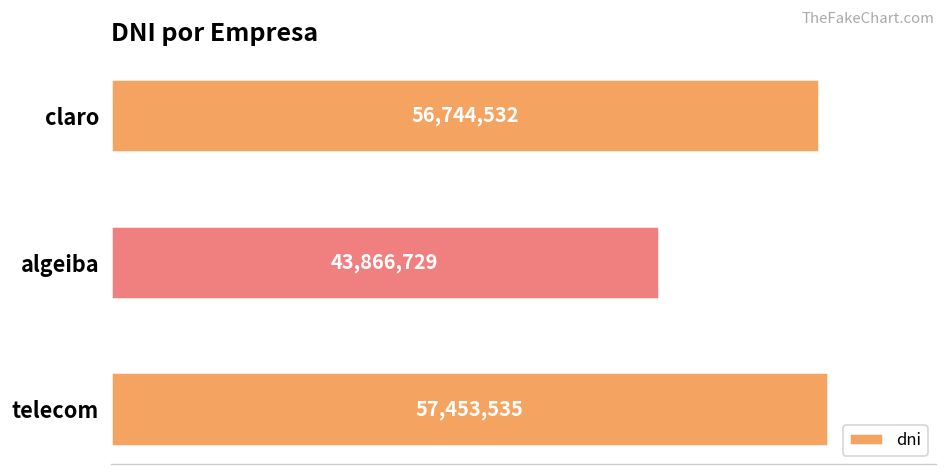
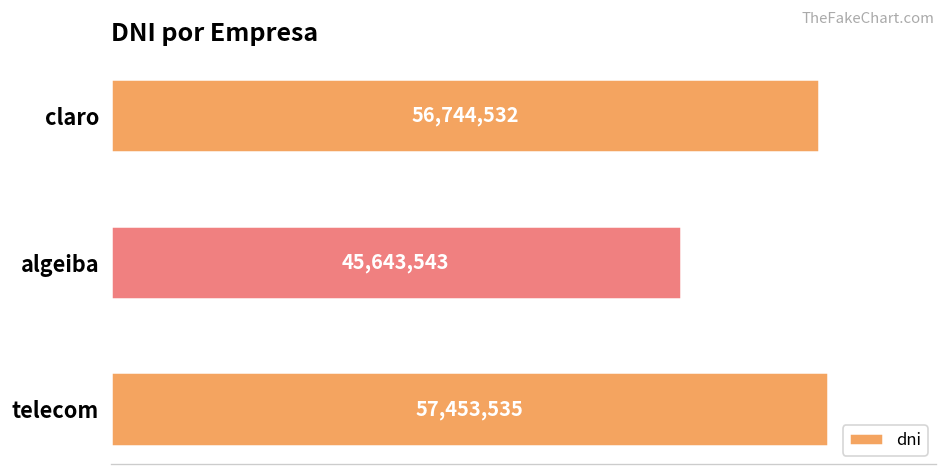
  {
    "claro": "56,744,532",
-   "algeiba": "43,866,729",
+   "algeiba": "45,643,543",
    "telecom": "57,453,535"
  }
